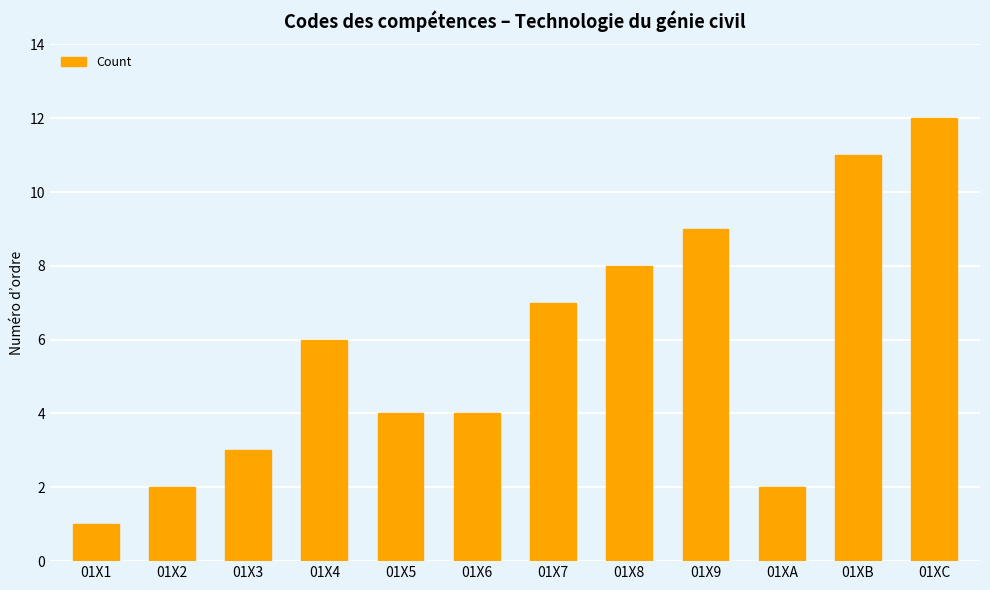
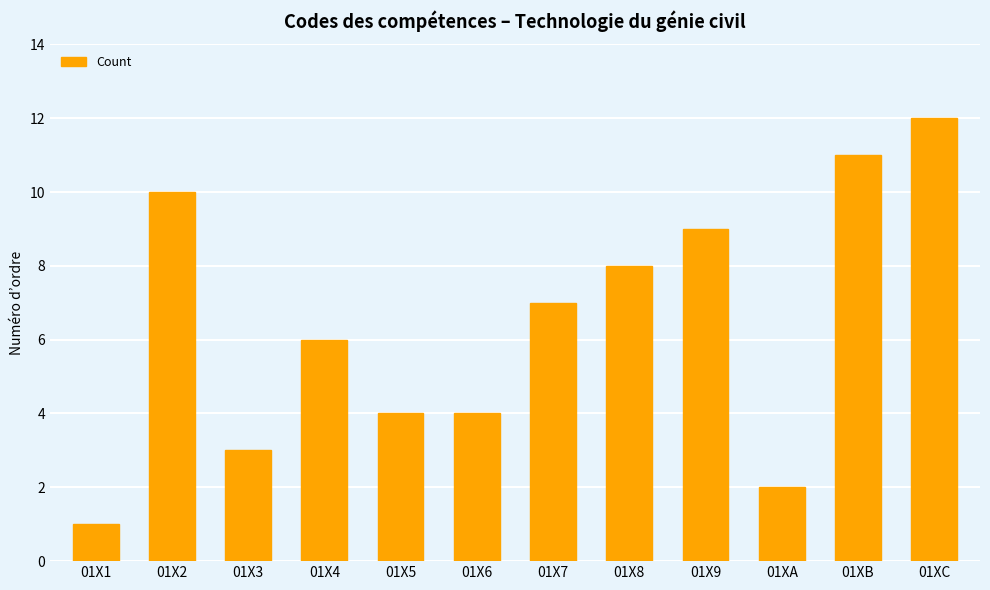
  {
    "01X1": 1,
-   "01X2": 2,
+   "01X2": 10,
    "01X3": 3,
    "01X4": 6,
    "01X5": 4,
    "01X6": 4,
    "01X7": 7,
    "01X8": 8,
    "01X9": 9,
    "01XA": 2,
    "01XB": 11,
    "01XC": 12
  }
